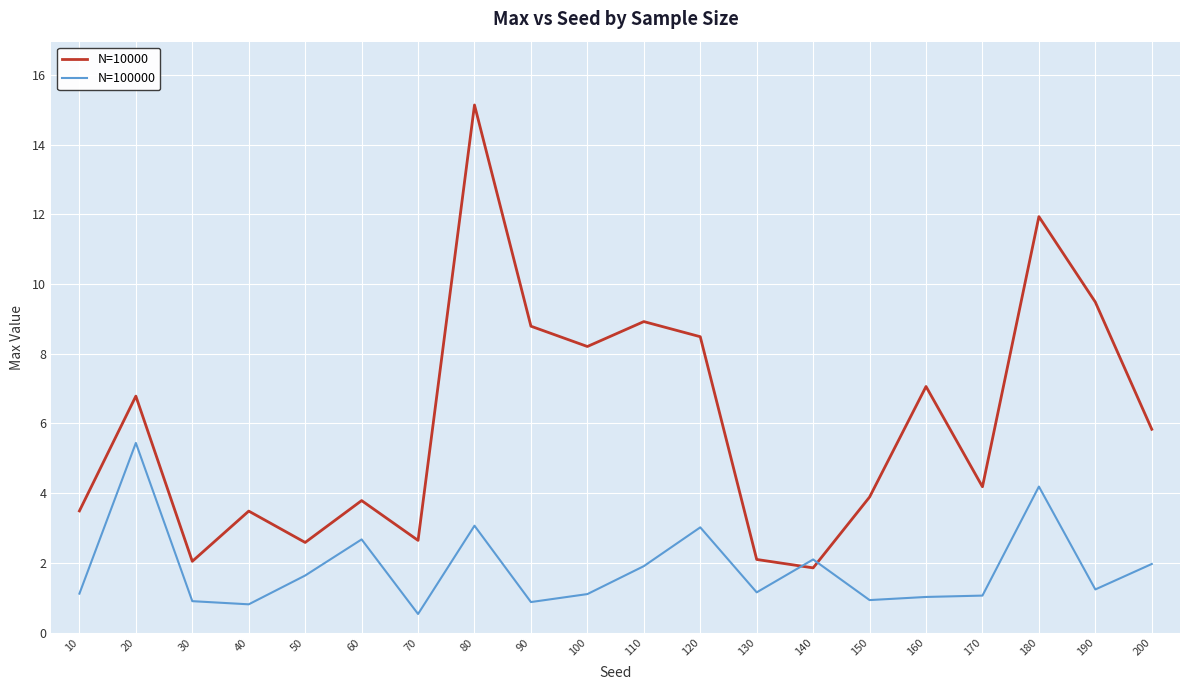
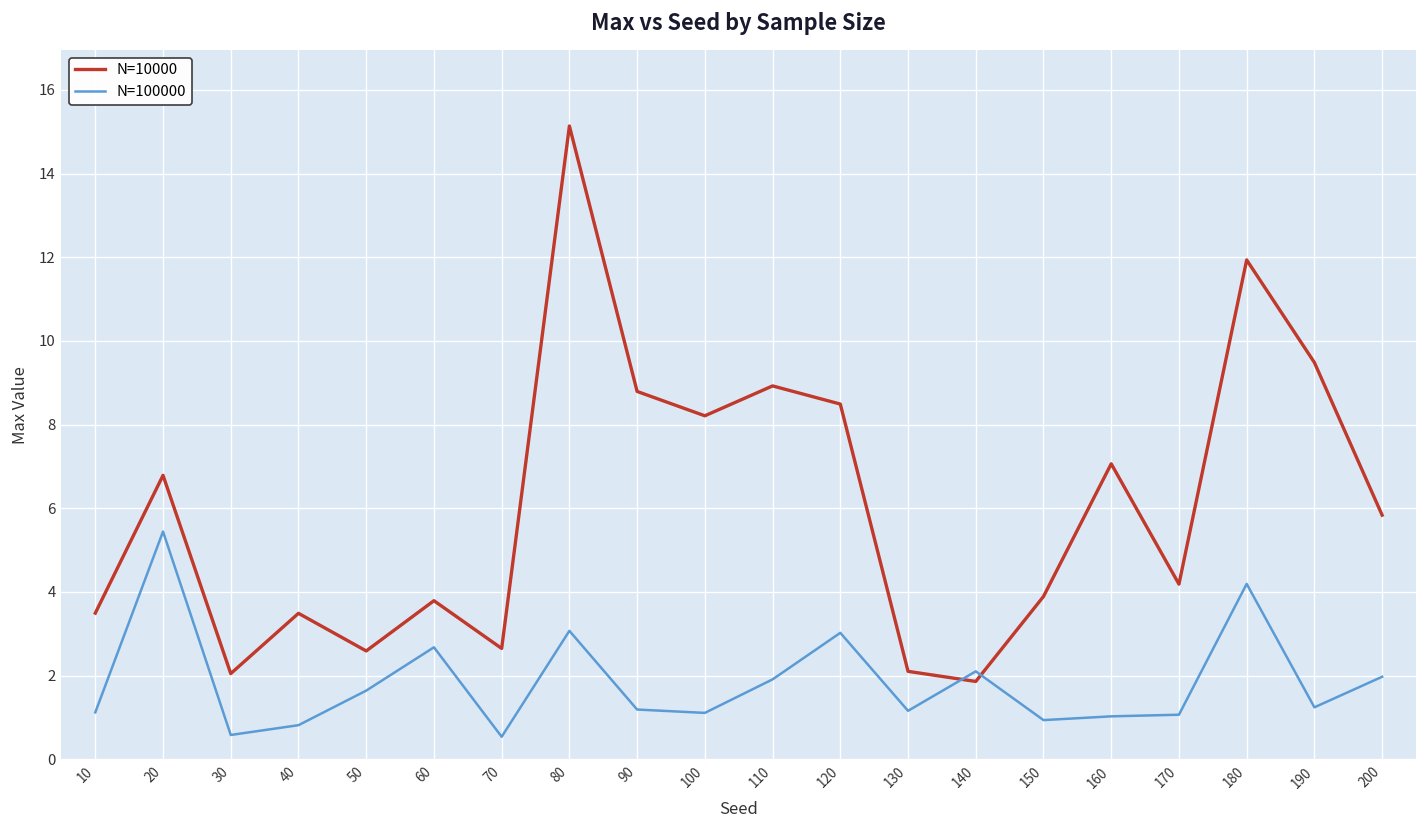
  {
    "N=10000": {
      "10": 3.5,
      "20": 6.8,
      "30": 2.0,
      "40": 3.5,
      "50": 2.6,
      "60": 3.8,
      "70": 2.6,
      "80": 15.1,
      "90": 8.8,
      "100": 8.2,
      "110": 8.9,
      "120": 8.5,
      "130": 2.1,
      "140": 1.9,
      "150": 3.9,
      "160": 7.1,
      "170": 4.2,
      "180": 11.9,
      "190": 9.5,
      "200": 5.8
    },
    "N=100000": {
      "10": 1.1,
      "20": 5.4,
-     "30": 0.9,
+     "30": 0.6,
      "40": 0.8,
      "50": 1.6,
      "60": 2.7,
      "70": 0.5,
      "80": 3.1,
-     "90": 0.9,
+     "90": 1.2,
      "100": 1.1,
      "110": 1.9,
      "120": 3.0,
      "130": 1.2,
      "140": 2.1,
      "150": 0.9,
      "160": 1.0,
      "170": 1.1,
      "180": 4.2,
      "190": 1.2,
      "200": 2.0
    }
  }
